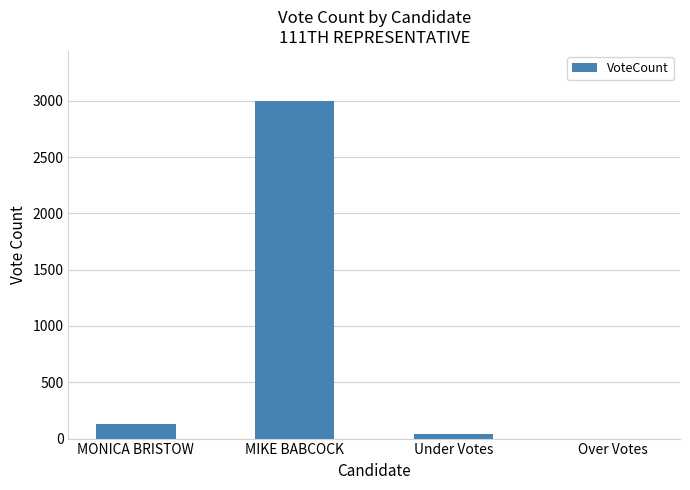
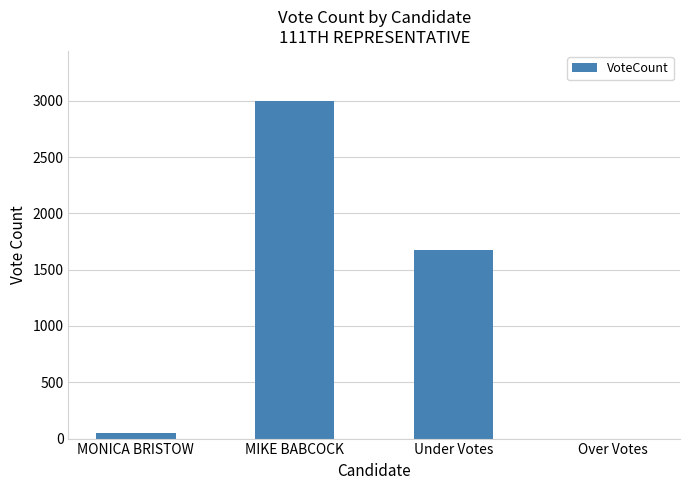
  {
-   "MONICA BRISTOW": 130,
+   "MONICA BRISTOW": 50,
    "MIKE BABCOCK": 2990,
-   "Under Votes": 50,
+   "Under Votes": 1670,
    "Over Votes": 0
  }
